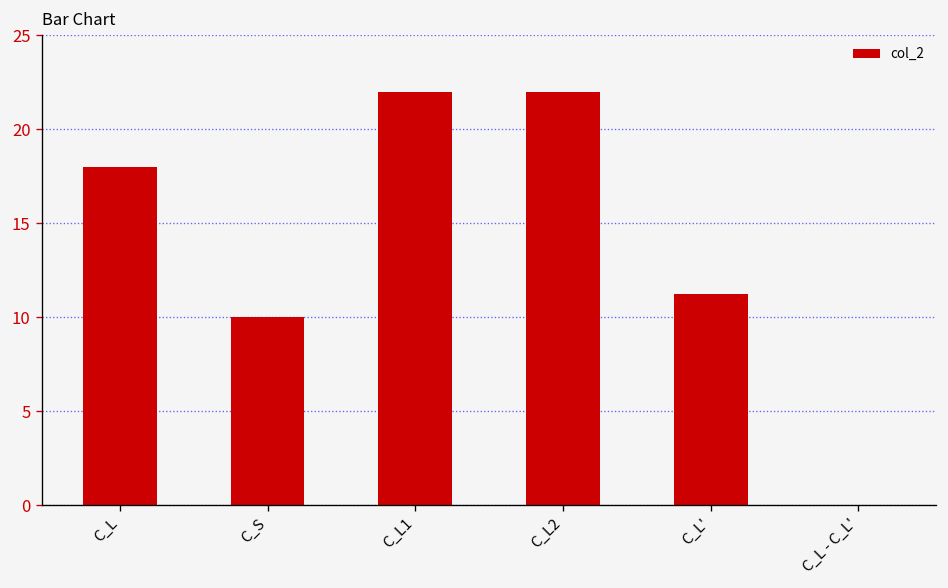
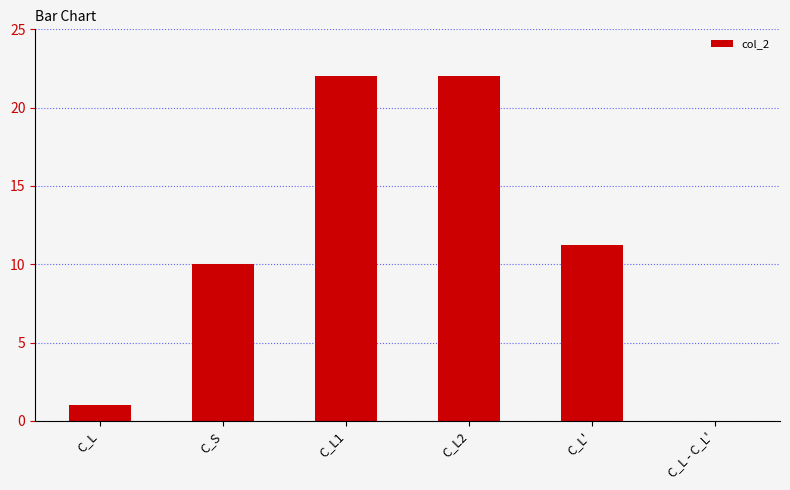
  {
-   "C_L": 18,
+   "C_L": 1,
    "C_S": 10,
    "C_L1": 22,
    "C_L2": 22,
    "C_L'": 11.2,
    "C_L - C_L'": 0
  }
